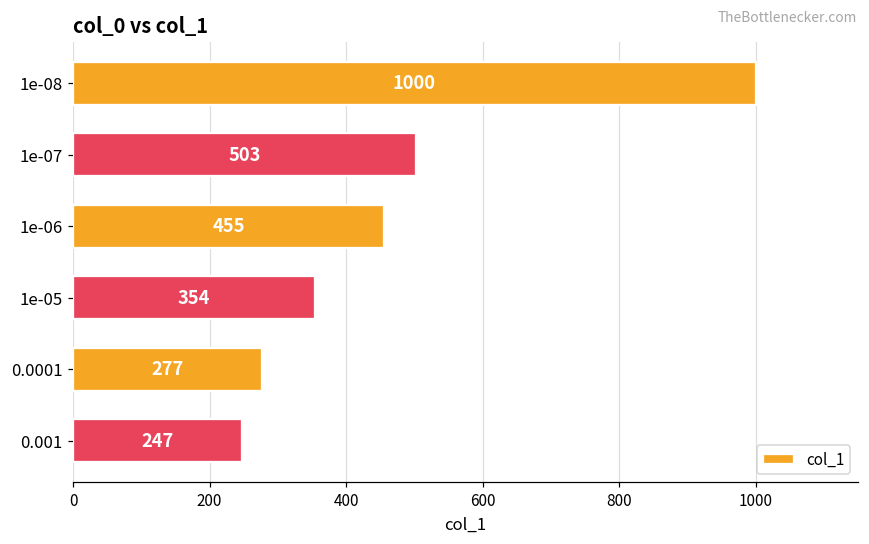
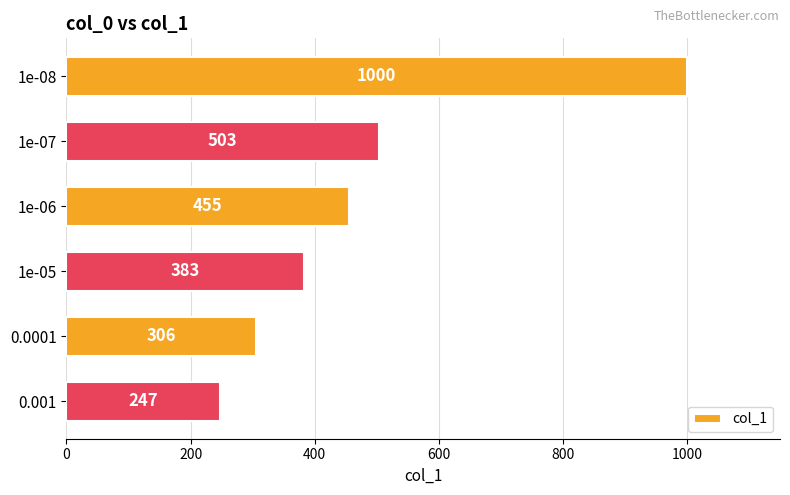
  {
    "1e-08": 1000,
    "1e-07": 503,
    "1e-06": 455,
-   "1e-05": 354,
-   "0.0001": 277,
+   "1e-05": 383,
+   "0.0001": 306,
    "0.001": 247
  }
